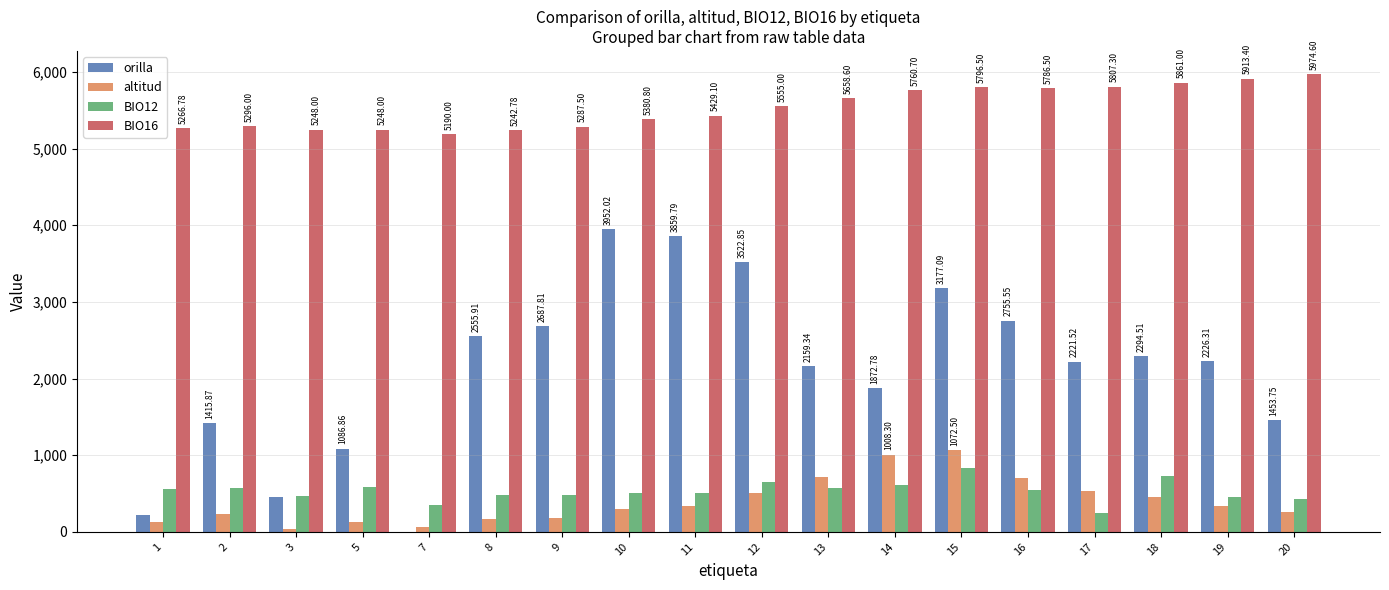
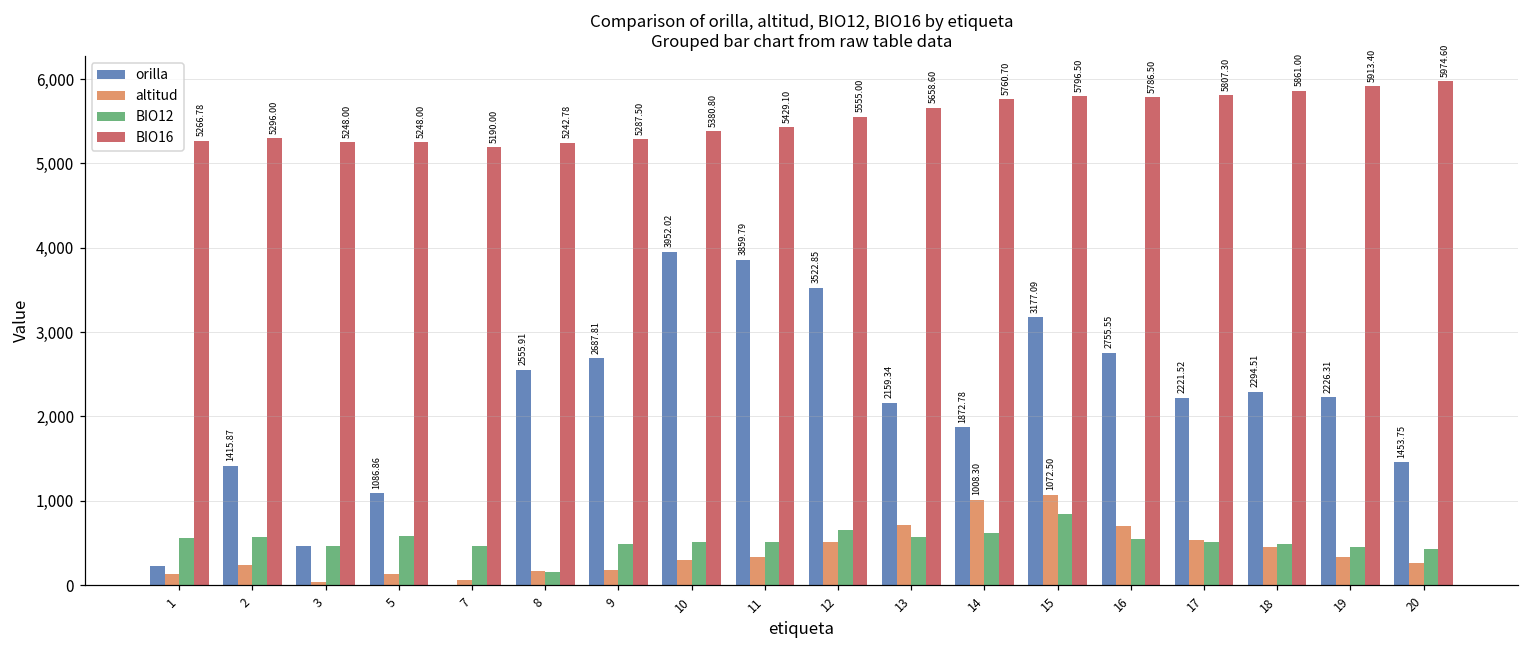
  {
    "orilla": {
      "2": 1415.87,
      "5": 1086.86,
      "8": 2555.91,
      "9": 2687.81,
      "10": 3952.02,
      "11": 3859.79,
      "12": 3522.85,
      "13": 2159.34,
      "14": 1872.78,
      "15": 3177.09,
      "16": 2755.55,
      "17": 2221.52,
      "18": 2294.51,
      "19": 2226.31,
      "20": 1453.75
    },
    "BIO12": {
      "1": 600,
      "2": 600,
      "3": 500,
      "5": 600,
-     "7": 300,
-     "8": 500,
+     "7": 500,
+     "8": 200,
      "9": 500,
      "10": 500,
      "11": 500,
      "12": 700,
      "13": 600,
      "14": 600,
      "15": 800,
      "16": 500,
-     "17": 200,
-     "18": 700,
+     "17": 500,
+     "18": 500,
      "19": 500,
      "20": 400
    }
  }
